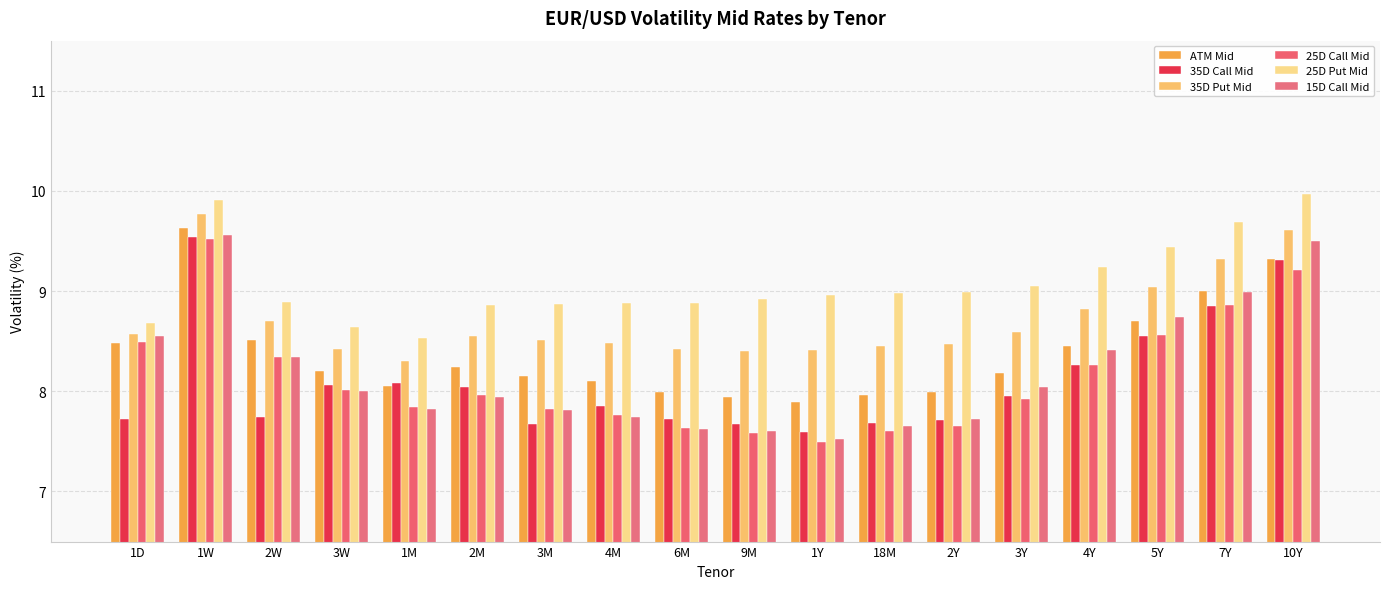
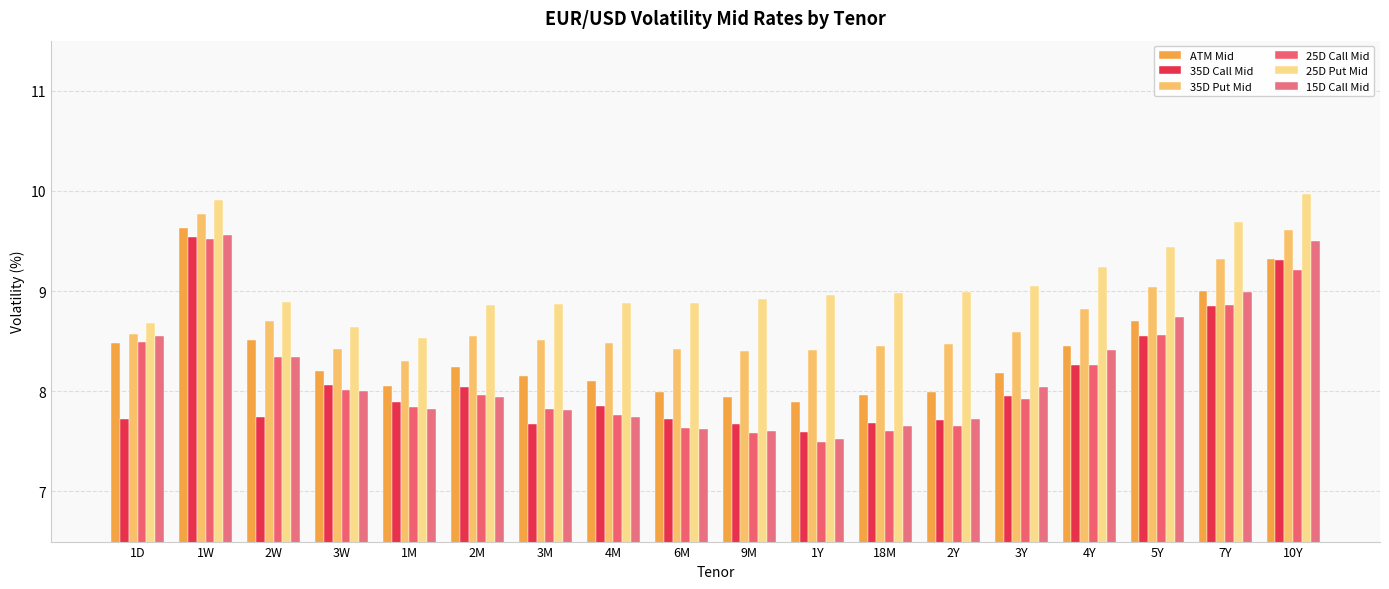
  {
    "35D Call Mid": {
      "1D": 7.73,
      "1W": 9.54,
      "2W": 7.75,
      "3W": 8.07,
-     "1M": 8.08,
+     "1M": 7.90,
      "2M": 8.04,
      "3M": 7.68,
      "4M": 7.85,
      "6M": 7.73,
      "9M": 7.67,
      "1Y": 7.59,
      "18M": 7.68,
      "2Y": 7.72,
      "3Y": 7.96,
      "4Y": 8.27,
      "5Y": 8.55,
      "7Y": 8.86,
      "10Y": 9.31
    }
  }
